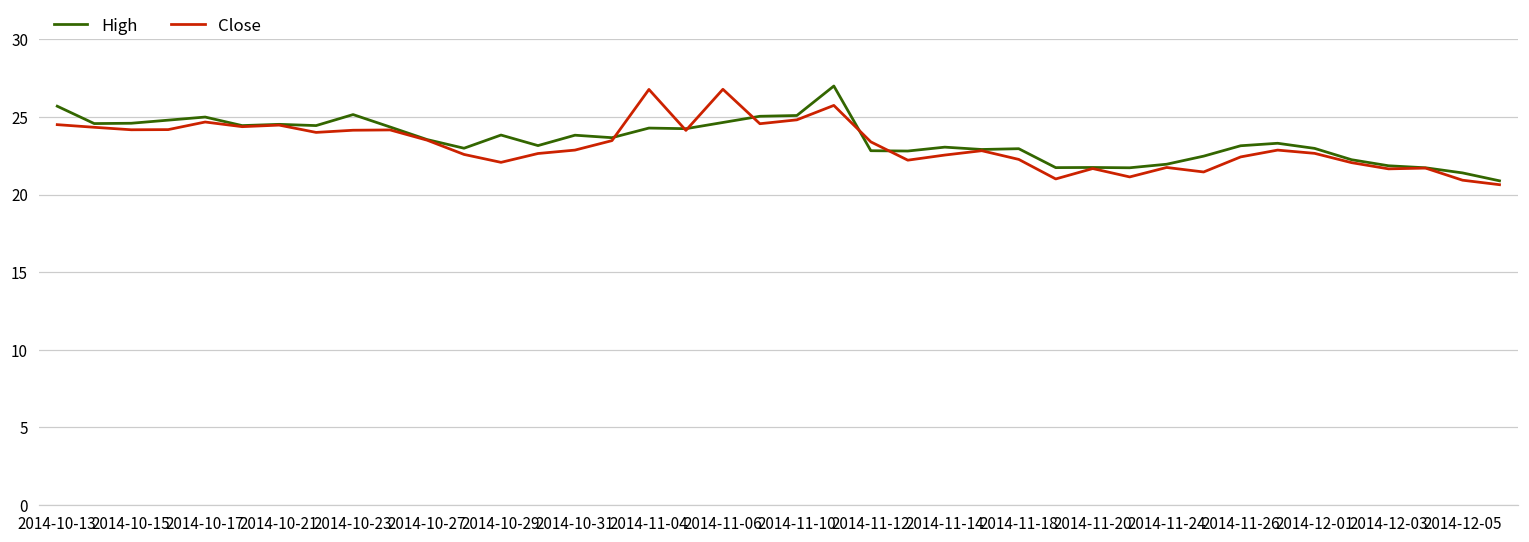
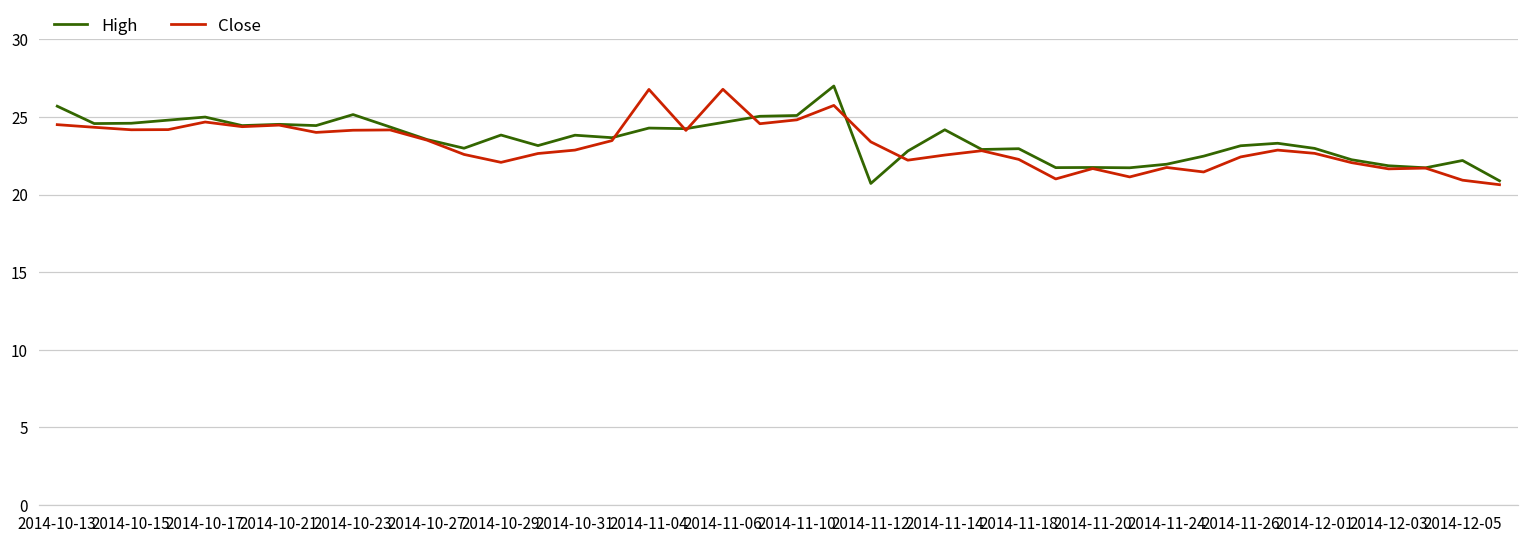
  {
    "High": {
      "2014-10-13": 25.7,
      "2014-10-15": 24.6,
      "2014-10-17": 25.0,
      "2014-10-23": 25.2,
      "2014-10-29": 23.8,
      "2014-10-31": 23.8,
      "2014-11-04": 24.3,
      "2014-11-06": 24.7,
      "2014-11-10": 25.1,
-     "2014-11-12": 22.8,
-     "2014-11-14": 23.1,
+     "2014-11-12": 20.7,
+     "2014-11-14": 24.2,
      "2014-11-18": 23.0,
      "2014-11-24": 22.0,
      "2014-11-26": 23.2,
      "2014-12-01": 23.0,
      "2014-12-03": 21.9,
-     "2014-12-05": 21.4
+     "2014-12-05": 22.2
    },
    "Close": {
      "2014-10-13": 24.5,
      "2014-10-15": 24.2,
      "2014-10-17": 24.7,
      "2014-10-23": 24.2,
      "2014-10-29": 22.1,
      "2014-10-31": 22.9,
      "2014-11-04": 26.8,
      "2014-11-06": 26.8,
      "2014-11-10": 24.8,
      "2014-11-12": 23.4,
      "2014-11-14": 22.6,
      "2014-11-18": 22.3,
      "2014-11-24": 21.8,
      "2014-11-26": 22.4,
      "2014-12-01": 22.7,
      "2014-12-03": 21.7,
      "2014-12-05": 20.9
    }
  }
